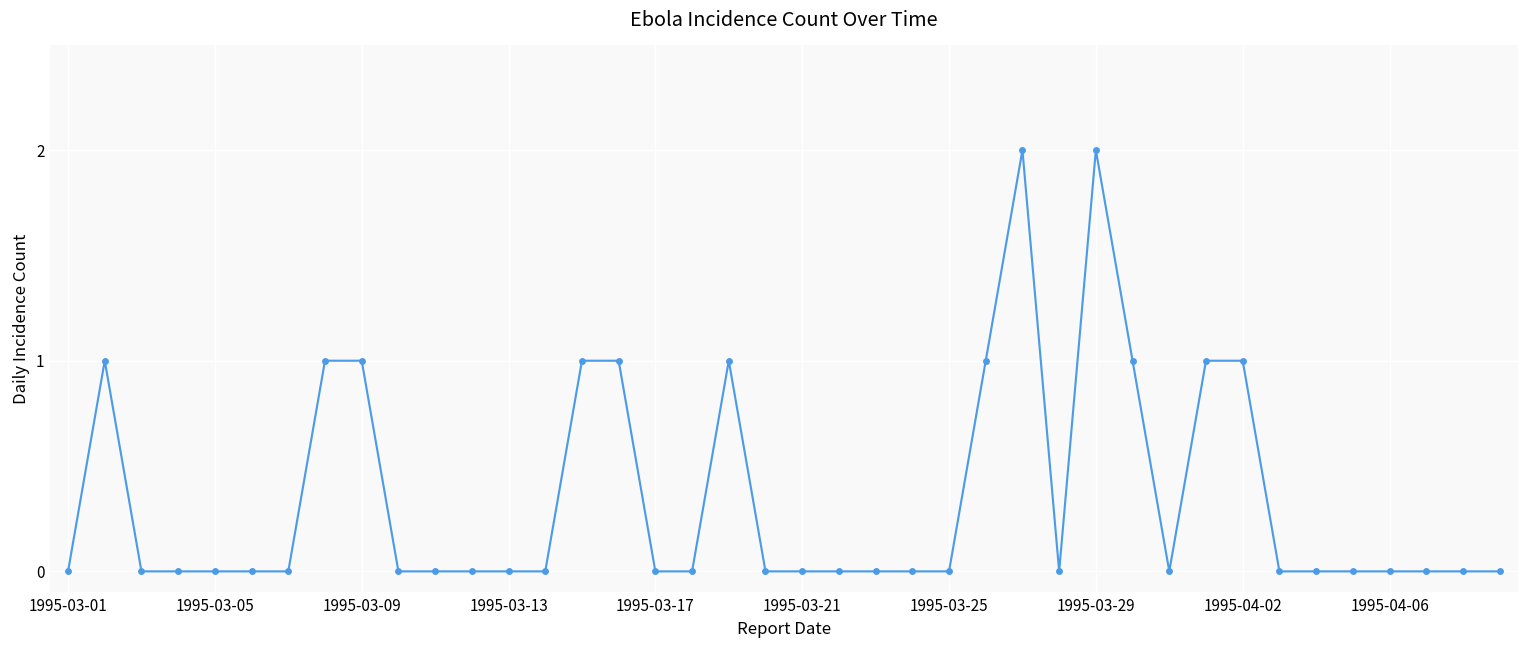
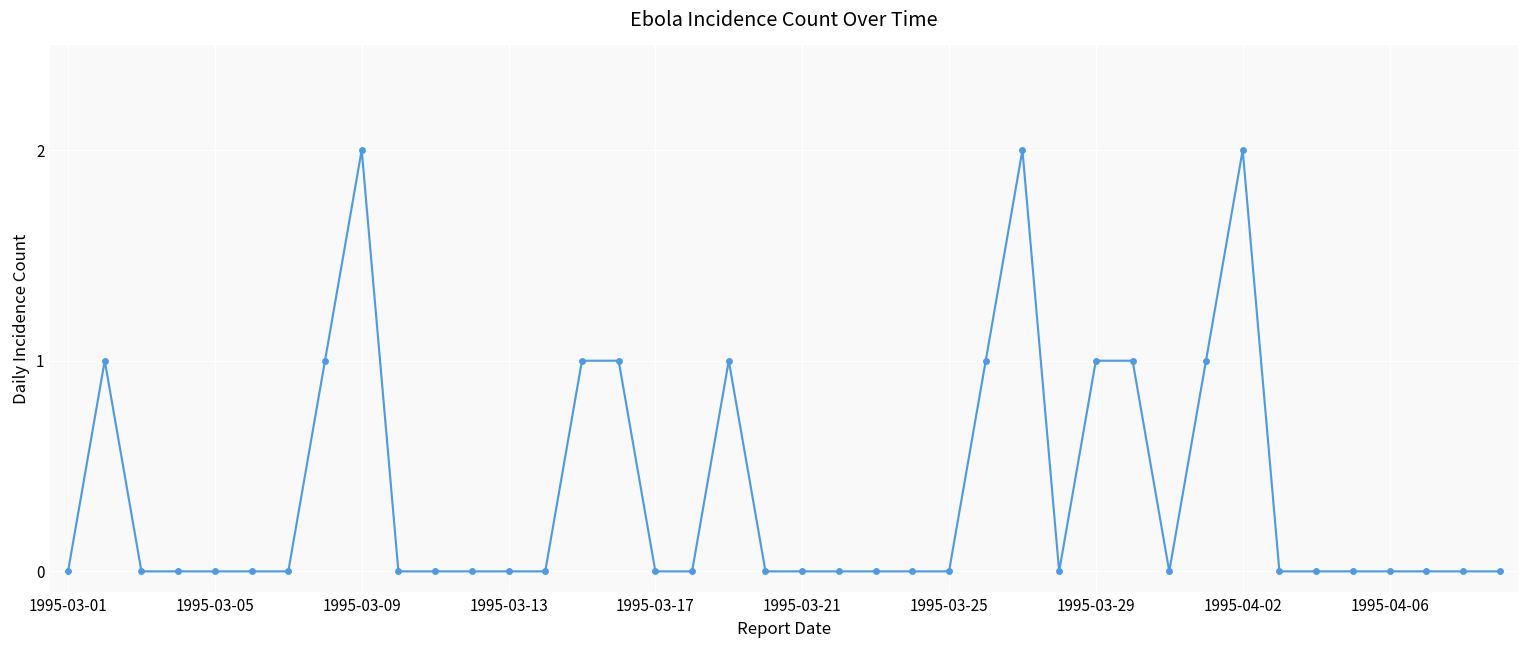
  {
    "1995-03-01": 0,
    "1995-03-05": 0,
-   "1995-03-09": 1,
+   "1995-03-09": 2,
    "1995-03-13": 0,
    "1995-03-17": 0,
    "1995-03-21": 0,
    "1995-03-25": 0,
-   "1995-03-29": 2,
-   "1995-04-02": 1,
+   "1995-03-29": 1,
+   "1995-04-02": 2,
    "1995-04-06": 0
  }
